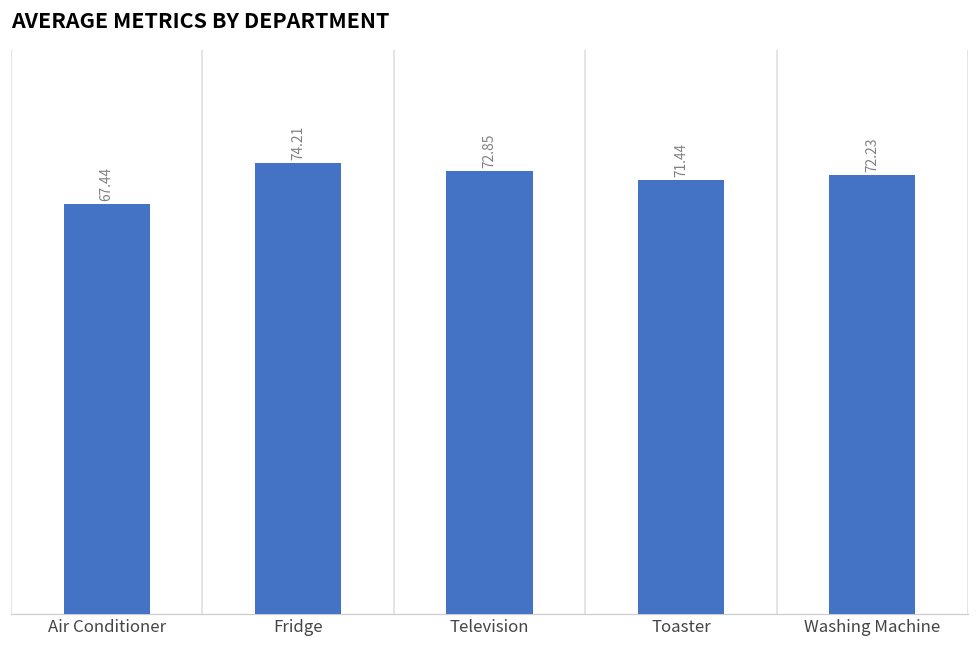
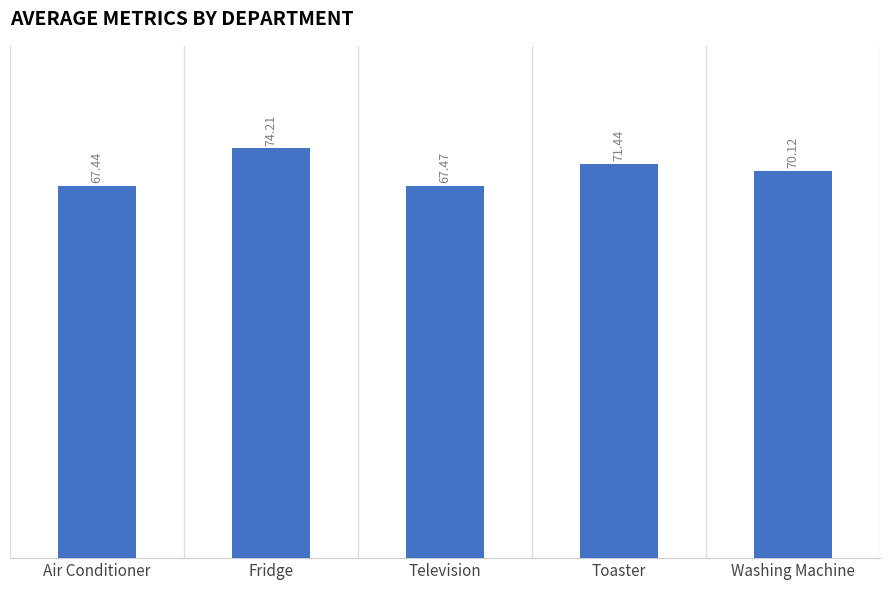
  {
    "Air Conditioner": 67.44,
    "Fridge": 74.21,
-   "Television": 72.85,
+   "Television": 67.47,
    "Toaster": 71.44,
-   "Washing Machine": 72.23
+   "Washing Machine": 70.12
  }
